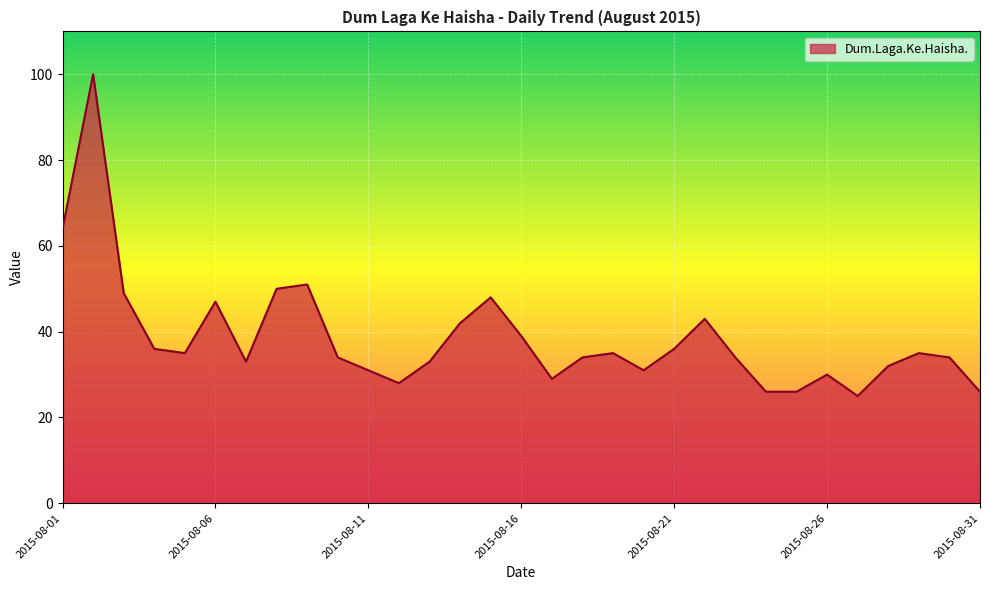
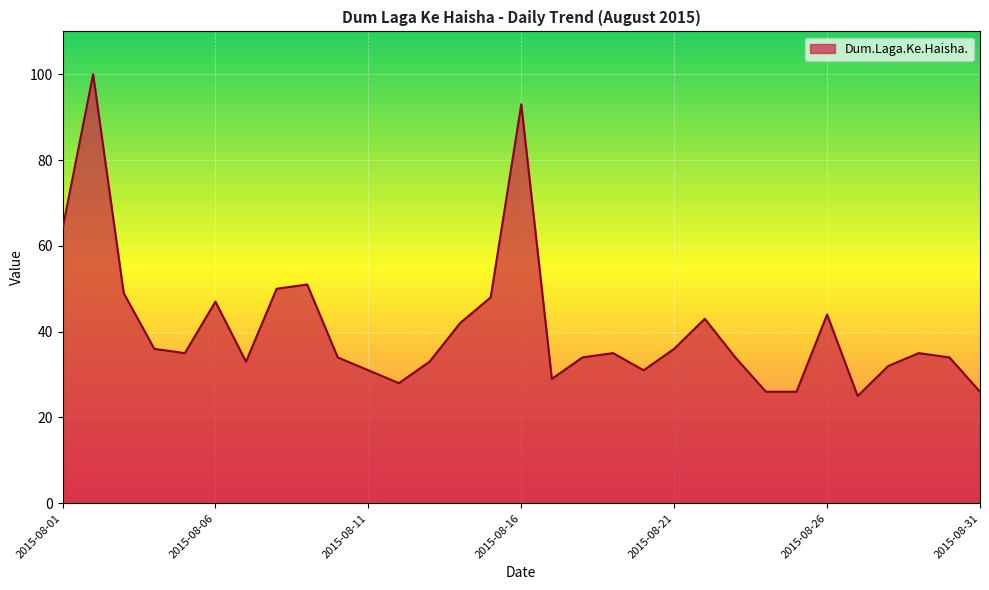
  {
    "2015-08-01": 64,
    "2015-08-06": 47,
    "2015-08-11": 31,
-   "2015-08-16": 39,
+   "2015-08-16": 93,
    "2015-08-21": 36,
-   "2015-08-26": 30,
+   "2015-08-26": 44,
    "2015-08-31": 26
  }
